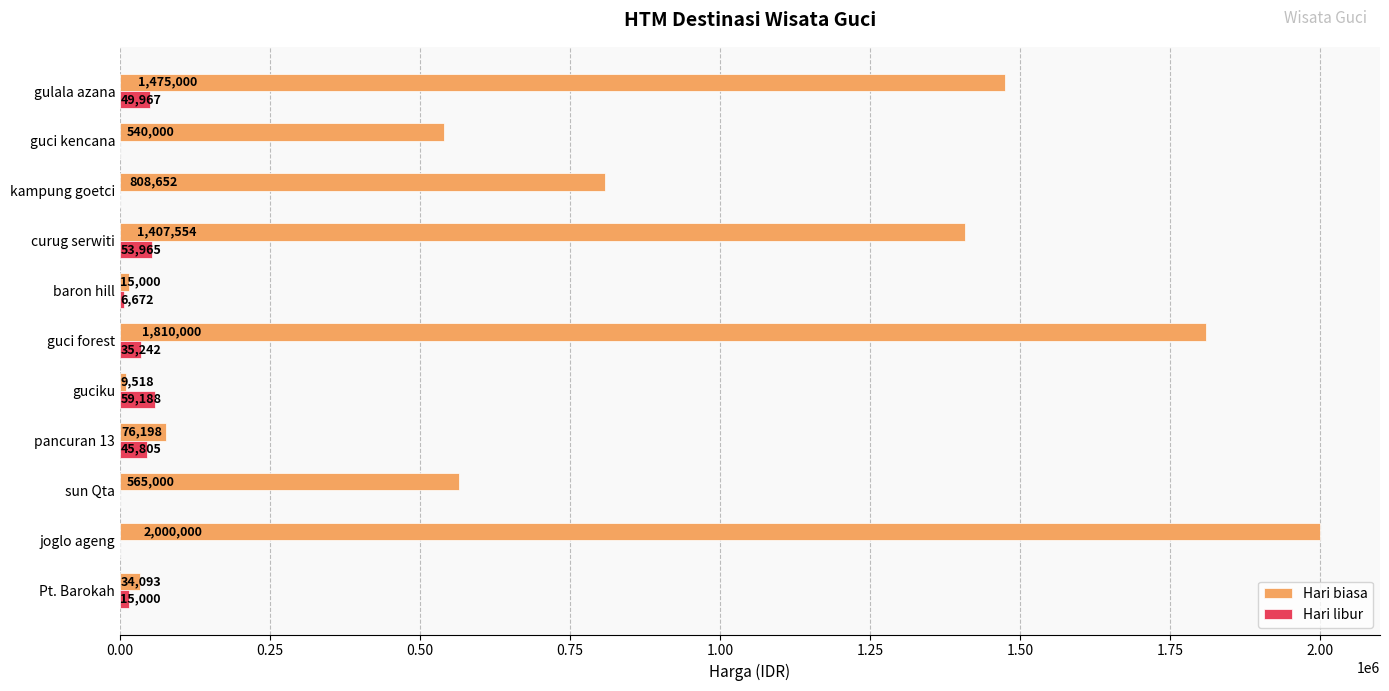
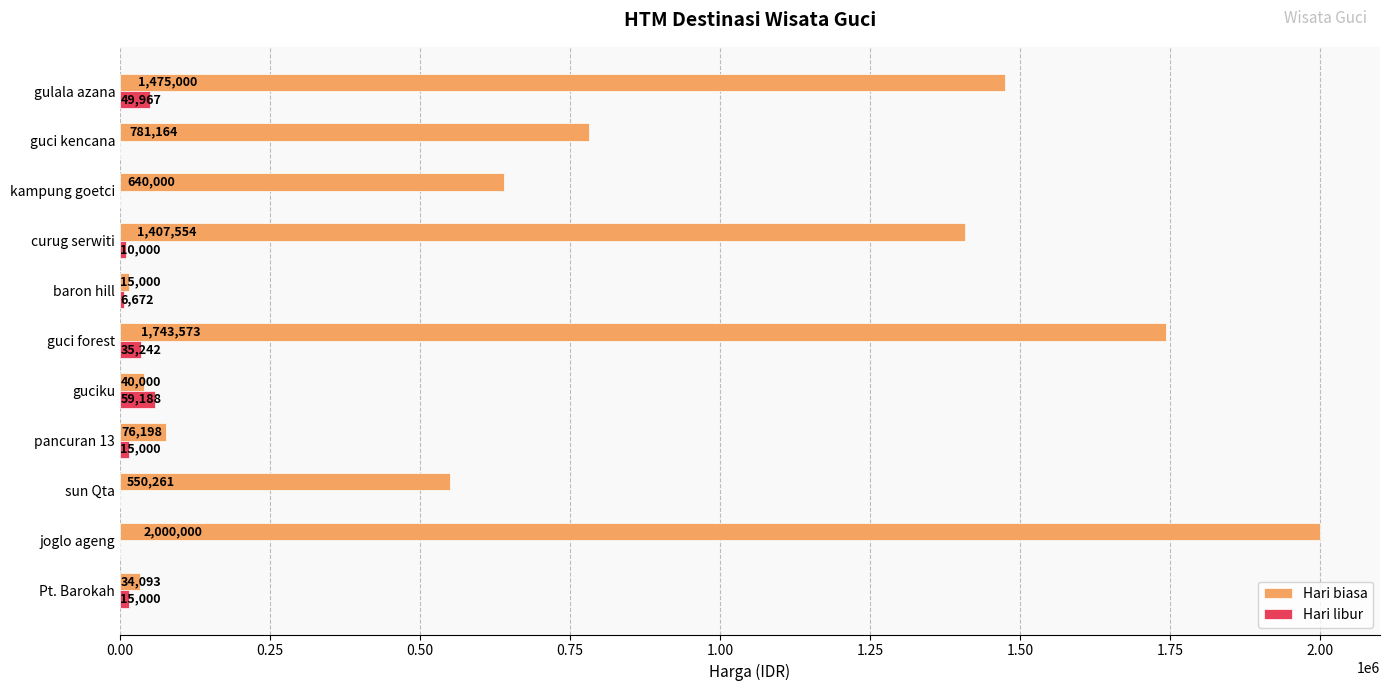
  {
    "Hari biasa": {
      "gulala azana": "1,475,000",
-     "guci kencana": "540,000",
-     "kampung goetci": "808,652",
+     "guci kencana": "781,164",
+     "kampung goetci": "640,000",
      "curug serwiti": "1,407,554",
      "baron hill": "15,000",
-     "guci forest": "1,810,000",
-     "guciku": "9,518",
+     "guci forest": "1,743,573",
+     "guciku": "40,000",
      "pancuran 13": "76,198",
-     "sun Qta": "565,000",
+     "sun Qta": "550,261",
      "joglo ageng": "2,000,000",
      "Pt. Barokah": "34,093"
    },
    "Hari libur": {
      "gulala azana": "49,967",
-     "curug serwiti": "53,965",
+     "curug serwiti": "10,000",
      "baron hill": "6,672",
      "guci forest": "35,242",
      "guciku": "59,188",
-     "pancuran 13": "45,805",
+     "pancuran 13": "15,000",
      "Pt. Barokah": "15,000"
    }
  }
